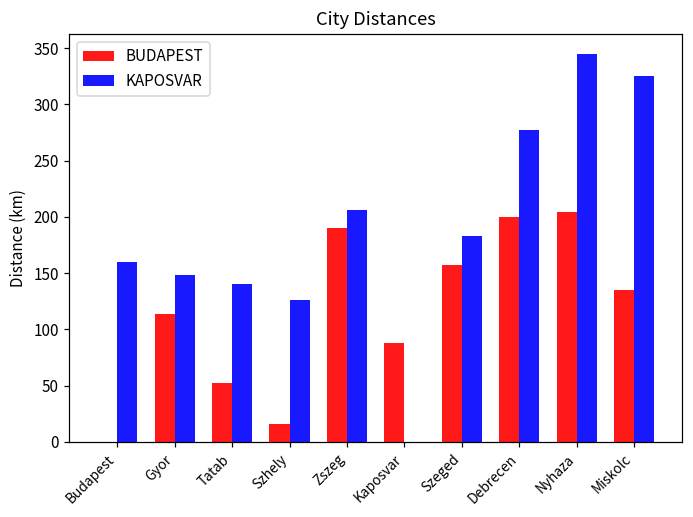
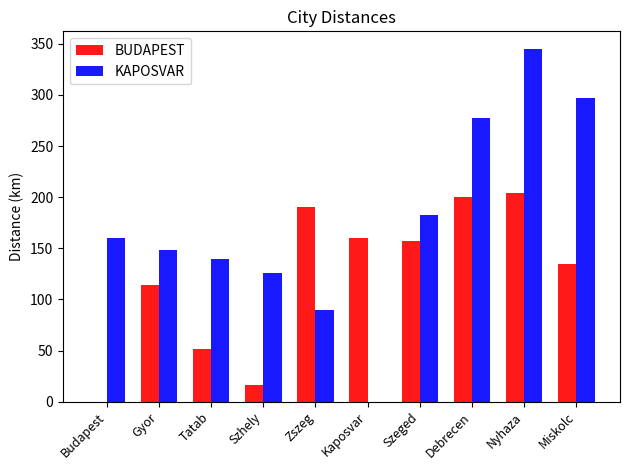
  {
    "BUDAPEST": {
      "Budapest": 0,
      "Gyor": 114,
      "Tatab": 52,
      "Szhely": 16,
      "Zszeg": 190,
-     "Kaposvar": 88,
+     "Kaposvar": 160,
      "Szeged": 157,
      "Debrecen": 200,
      "Nyhaza": 204,
      "Miskolc": 135
    },
    "KAPOSVAR": {
      "Budapest": 160,
      "Gyor": 148,
      "Tatab": 140,
      "Szhely": 126,
-     "Zszeg": 206,
+     "Zszeg": 90,
      "Kaposvar": 0,
      "Szeged": 183,
      "Debrecen": 277,
      "Nyhaza": 345,
-     "Miskolc": 325
+     "Miskolc": 297
    }
  }
